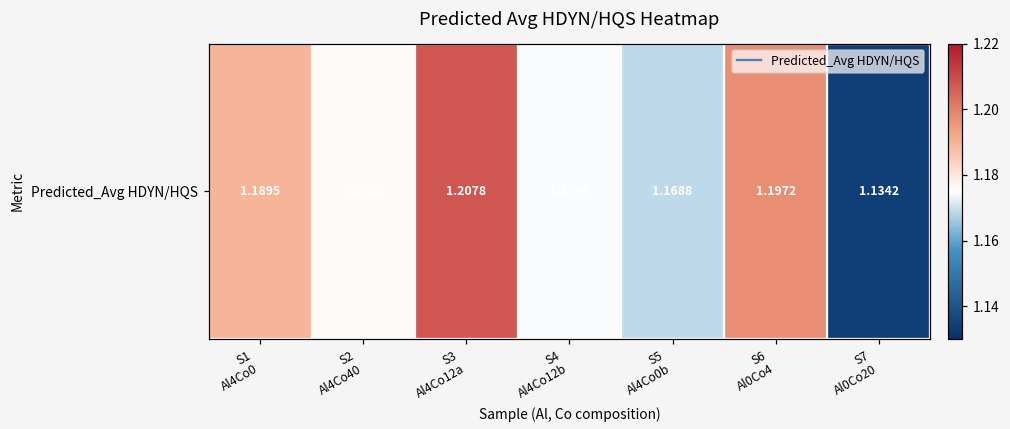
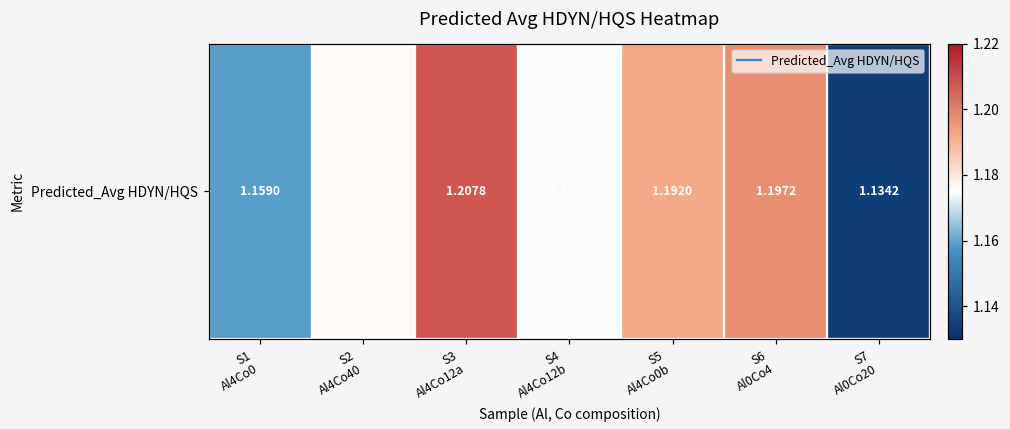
  {
    "Predicted_Avg HDYN/HQS": {
-     "S1 Al4Co0": 1.1895,
+     "S1 Al4Co0": 1.1590,
      "S3 Al4Co12a": 1.2078,
-     "S5 Al4Co0b": 1.1688,
+     "S5 Al4Co0b": 1.1920,
      "S6 Al0Co4": 1.1972,
      "S7 Al0Co20": 1.1342
    }
  }
